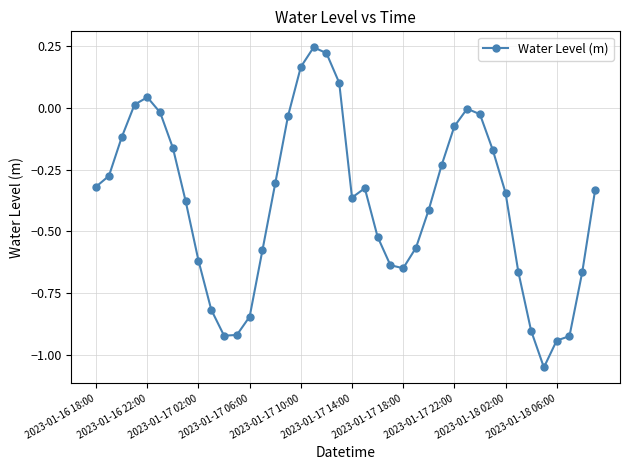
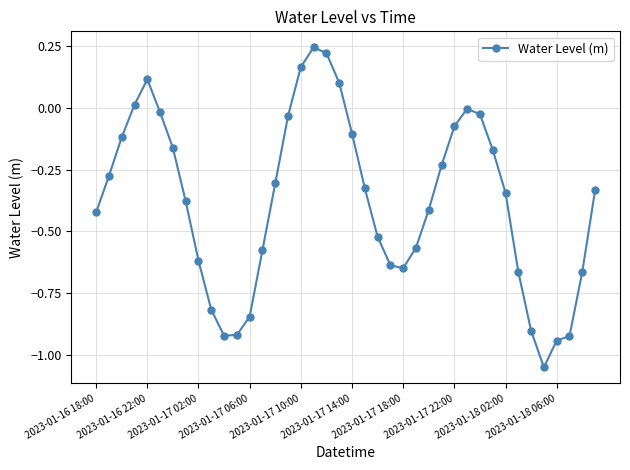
  {
-   "2023-01-16 18:00": -0.32,
-   "2023-01-16 22:00": 0.04,
+   "2023-01-16 18:00": -0.42,
+   "2023-01-16 22:00": 0.12,
    "2023-01-17 02:00": -0.62,
    "2023-01-17 06:00": -0.84,
    "2023-01-17 10:00": 0.17,
-   "2023-01-17 14:00": -0.36,
+   "2023-01-17 14:00": -0.10,
    "2023-01-17 18:00": -0.65,
    "2023-01-17 22:00": -0.07,
    "2023-01-18 02:00": -0.34,
    "2023-01-18 06:00": -0.94
  }
